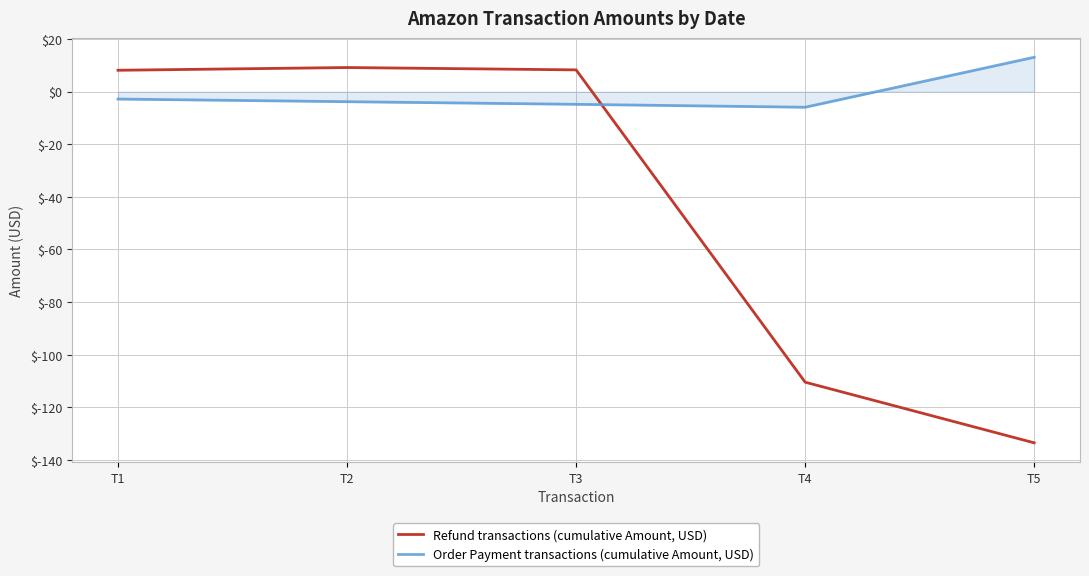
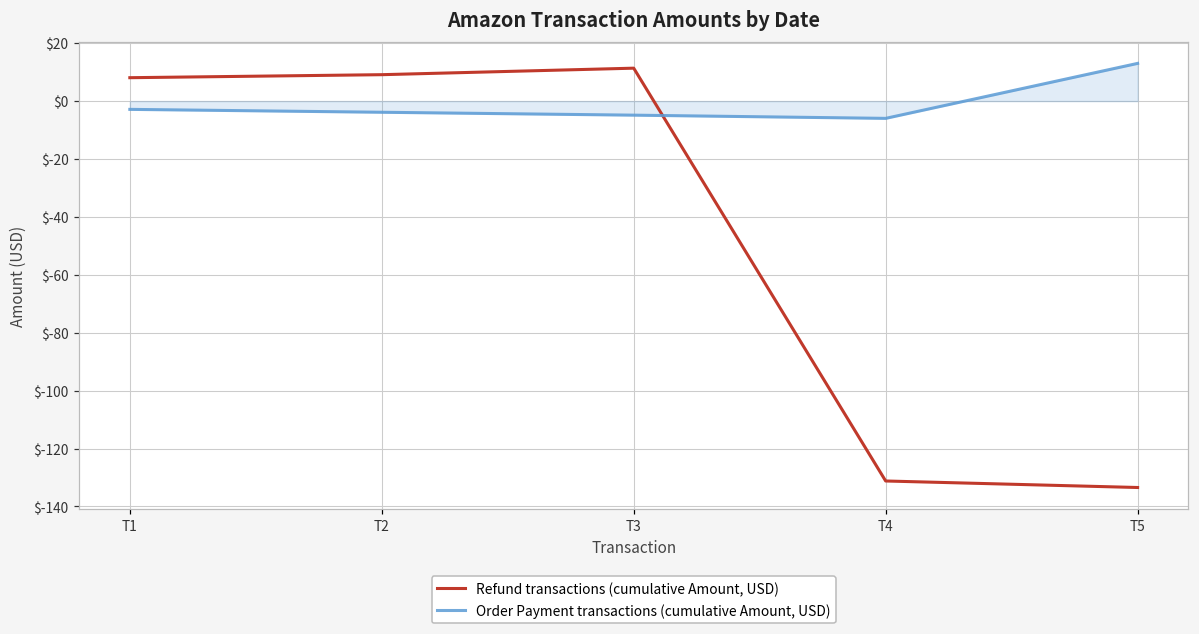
  {
    "Refund transactions (cumulative Amount, USD)": {
      "T1": "$8",
      "T2": "$9",
-     "T3": "$8",
-     "T4": "$-110",
+     "T3": "$11",
+     "T4": "$-131",
      "T5": "$-133"
    }
  }
